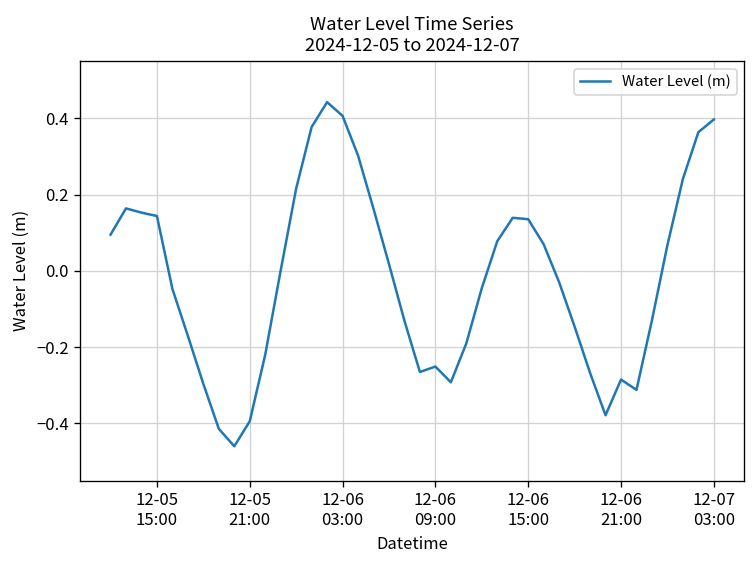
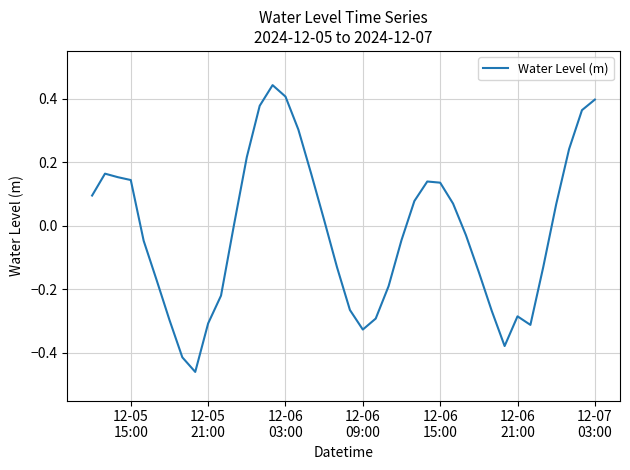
  {
    "12-05 15:00": 0.14,
-   "12-05 21:00": -0.39,
+   "12-05 21:00": -0.31,
    "12-06 03:00": 0.41,
-   "12-06 09:00": -0.25,
+   "12-06 09:00": -0.33,
    "12-06 15:00": 0.14,
    "12-06 21:00": -0.29,
    "12-07 03:00": 0.40
  }
